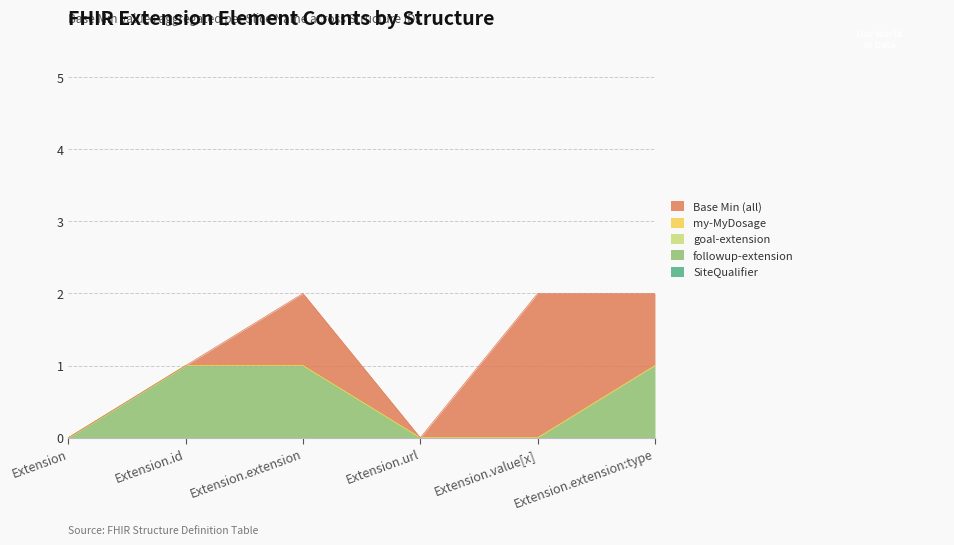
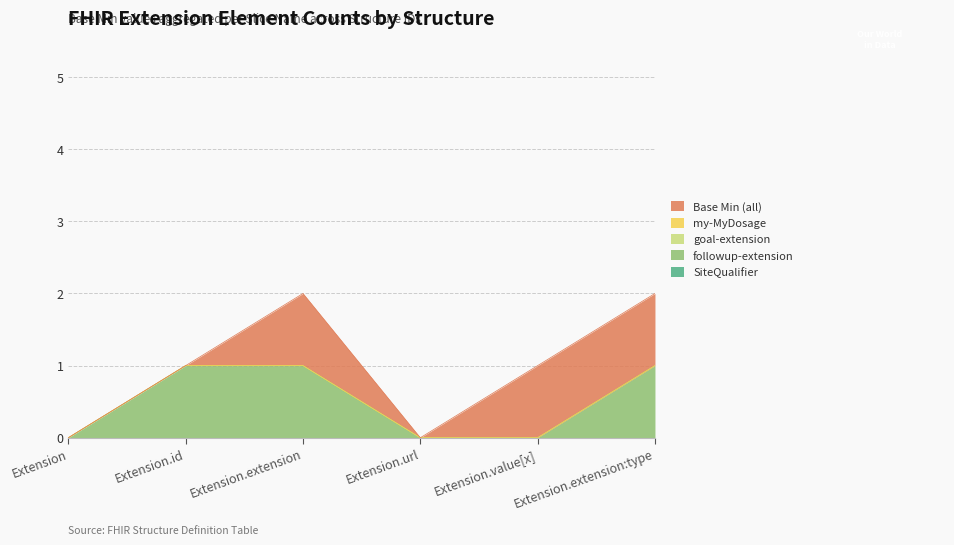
  {
    "SiteQualifier": {
      "Extension.id": 0,
      "Extension.extension": 0,
      "Extension.extension:type": 0
    },
    "my-MyDosage": {
      "Extension.extension": 1,
      "Extension.extension:type": 1
    },
    "Base Min (all)": {
      "Extension.extension": 1,
-     "Extension.value[x]": 2,
+     "Extension.value[x]": 1,
      "Extension.extension:type": 1
    }
  }
